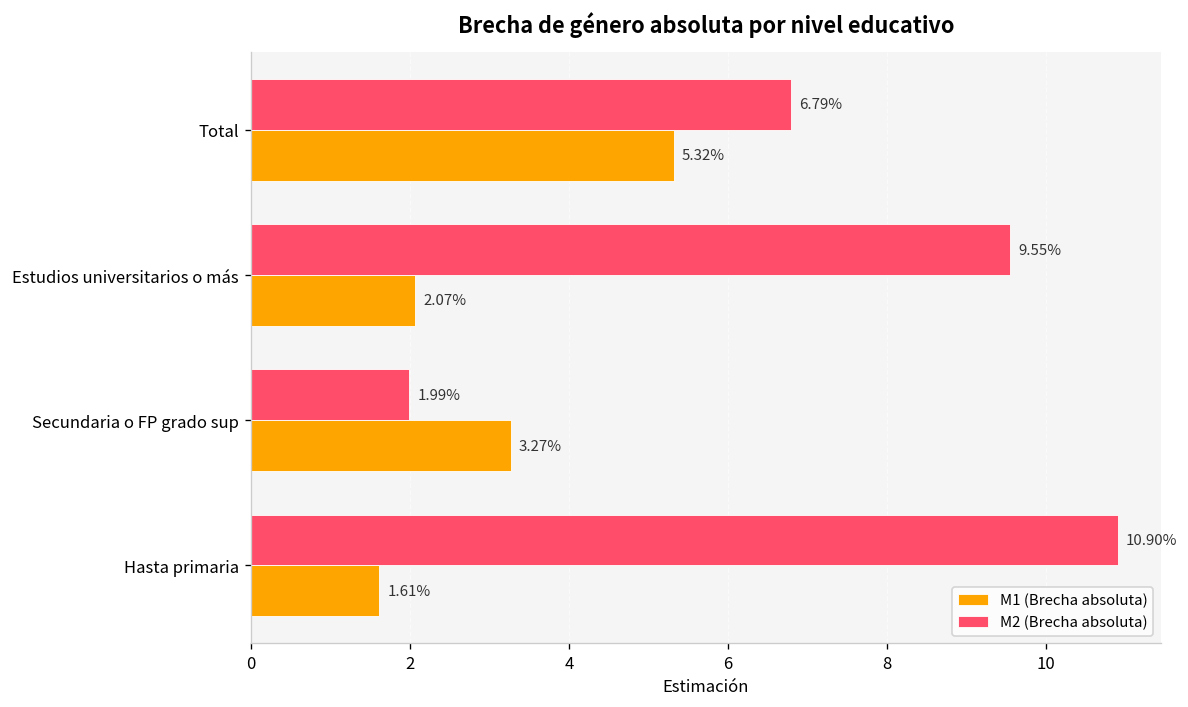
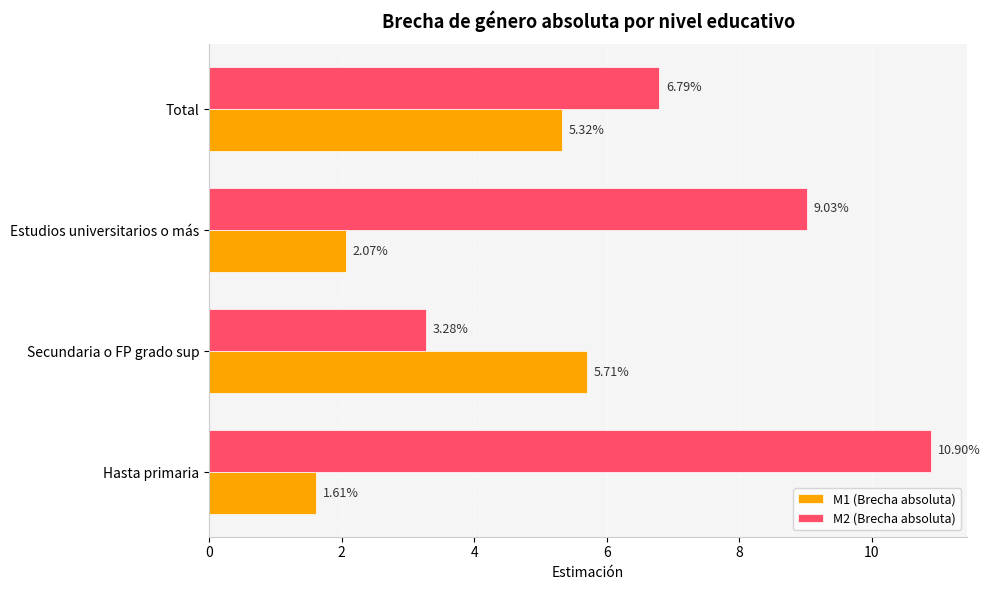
  {
    "M1 (Brecha absoluta)": {
      "Total": "5.32%",
      "Estudios universitarios o más": "2.07%",
-     "Secundaria o FP grado sup": "3.27%",
+     "Secundaria o FP grado sup": "5.71%",
      "Hasta primaria": "1.61%"
    },
    "M2 (Brecha absoluta)": {
      "Total": "6.79%",
-     "Estudios universitarios o más": "9.55%",
-     "Secundaria o FP grado sup": "1.99%",
+     "Estudios universitarios o más": "9.03%",
+     "Secundaria o FP grado sup": "3.28%",
      "Hasta primaria": "10.90%"
    }
  }
